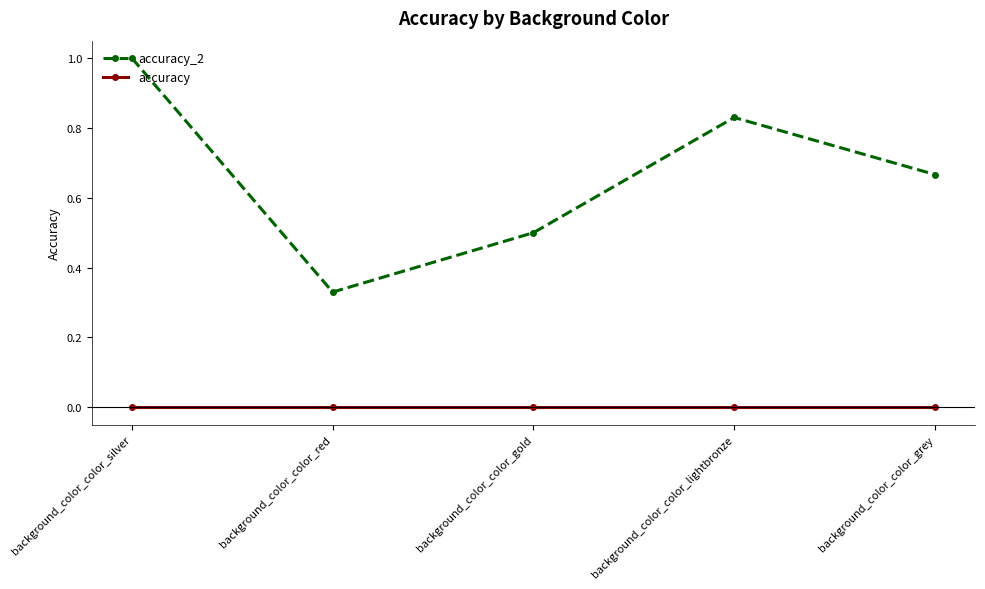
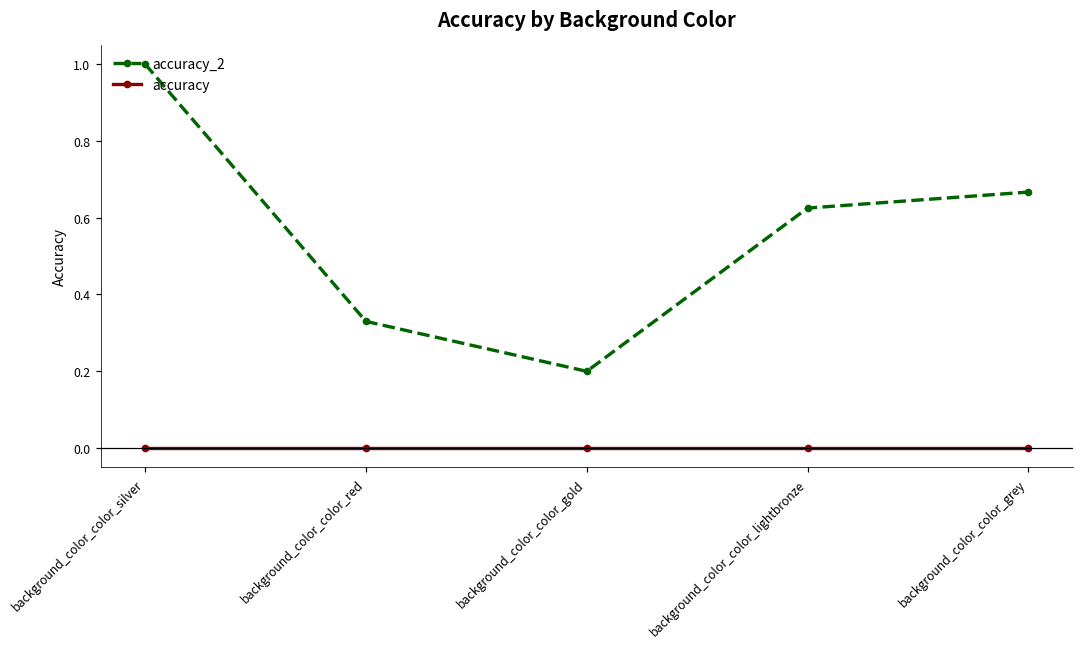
  {
    "accuracy_2": {
      "background_color_color_silver": 1.00,
      "background_color_color_red": 0.33,
-     "background_color_color_gold": 0.5,
-     "background_color_color_lightbronze": 0.83,
+     "background_color_color_gold": 0.2,
+     "background_color_color_lightbronze": 0.63,
      "background_color_color_grey": 0.67
    },
    "accuracy": {
      "background_color_color_silver": 0.00,
      "background_color_color_red": 0.00,
      "background_color_color_gold": 0.00,
      "background_color_color_lightbronze": 0.00,
      "background_color_color_grey": 0.00
    }
  }
